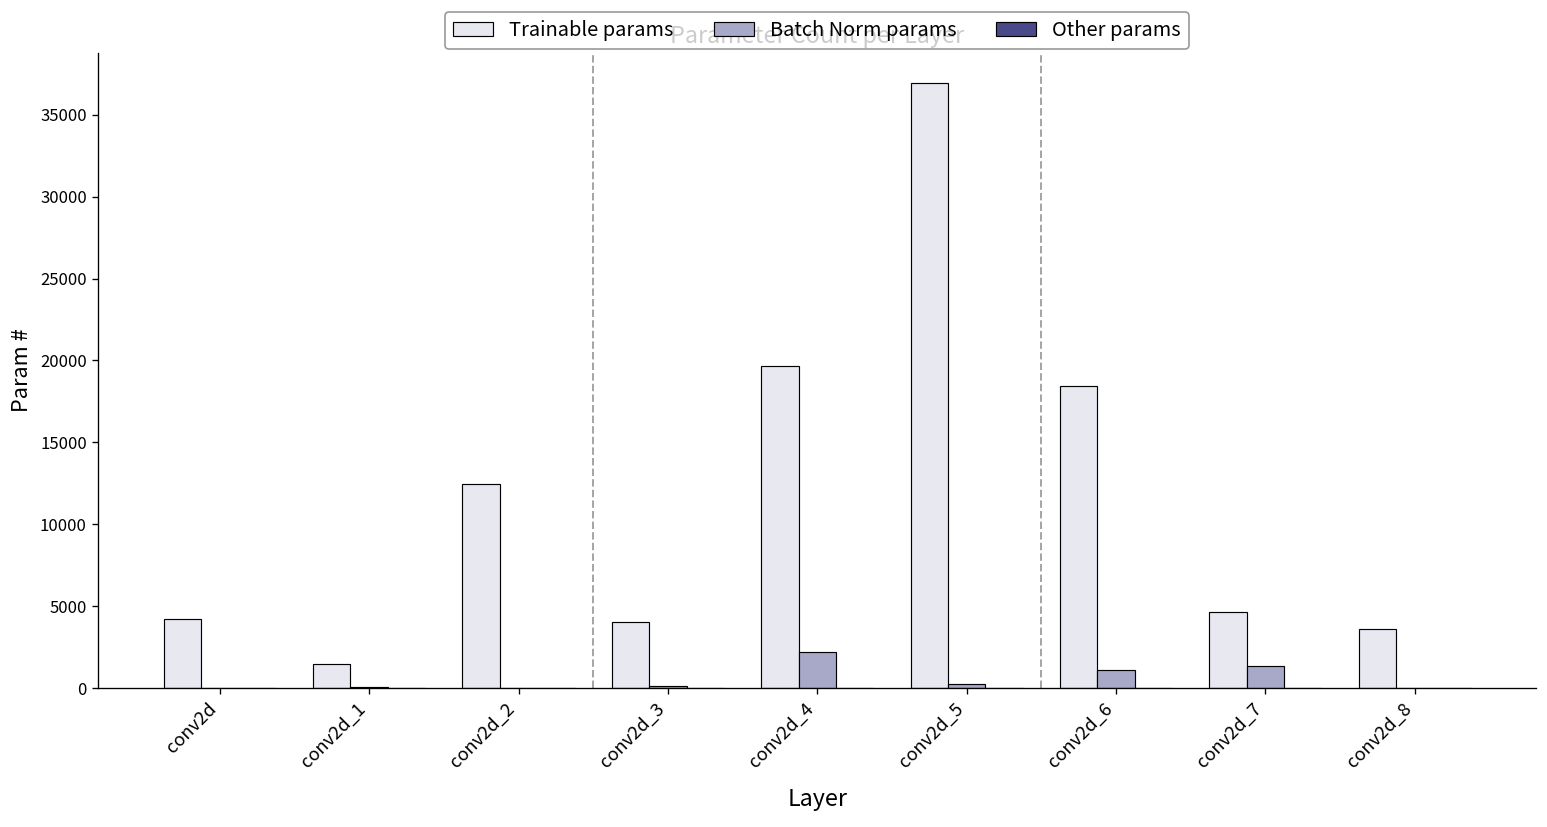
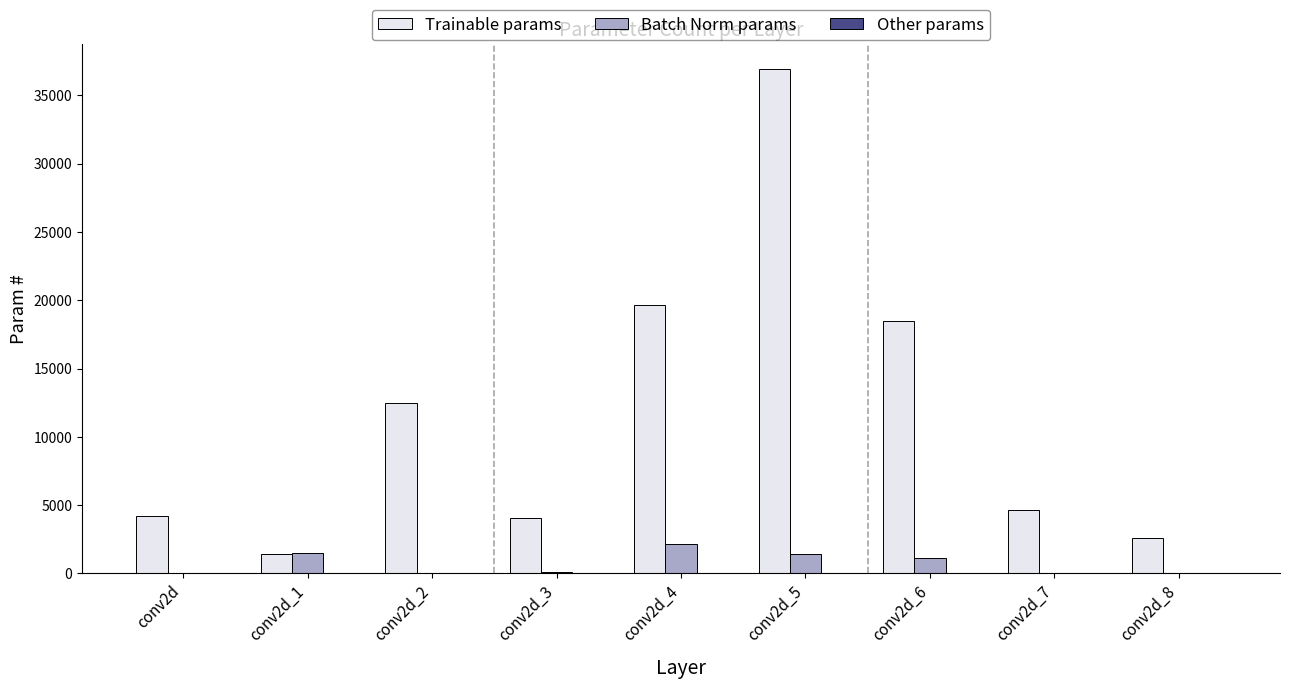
  {
    "Trainable params": {
      "conv2d": 4200,
      "conv2d_1": 1500,
      "conv2d_2": 12500,
      "conv2d_3": 4100,
      "conv2d_4": 19600,
      "conv2d_5": 36900,
      "conv2d_6": 18500,
      "conv2d_7": 4600,
-     "conv2d_8": 3600
+     "conv2d_8": 2600
    },
    "Batch Norm params": {
-     "conv2d_1": 100,
+     "conv2d_1": 1500,
      "conv2d_2": 0,
      "conv2d_4": 2200,
-     "conv2d_5": 300,
+     "conv2d_5": 1400,
      "conv2d_6": 1100,
-     "conv2d_7": 1400,
+     "conv2d_7": 100,
      "conv2d_8": 0
    },
    "Other params": {
      "conv2d": 0,
      "conv2d_1": 0,
      "conv2d_2": 0,
      "conv2d_3": 0,
      "conv2d_4": 0,
      "conv2d_5": 0,
      "conv2d_6": 0,
      "conv2d_7": 0,
      "conv2d_8": 0
    }
  }
